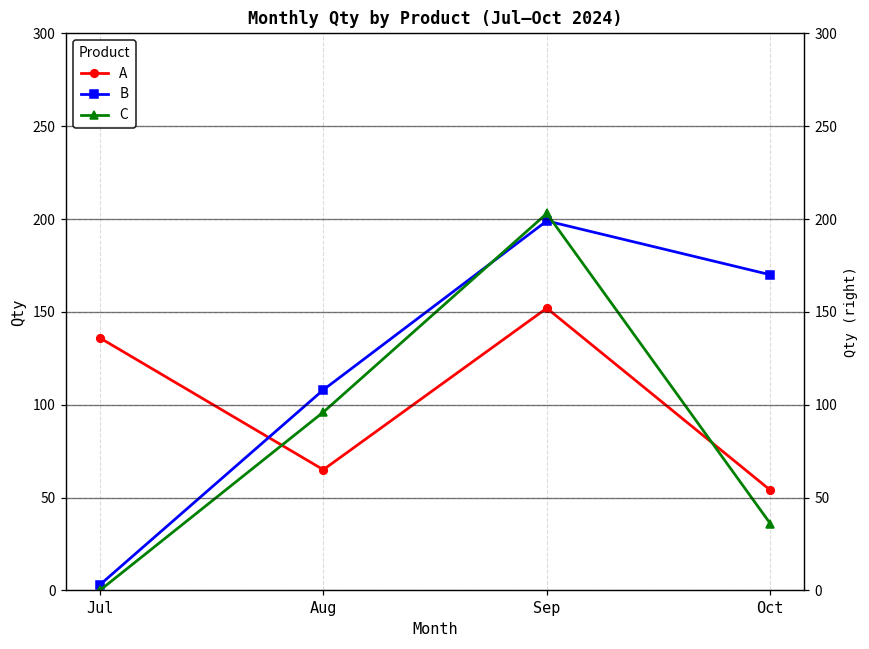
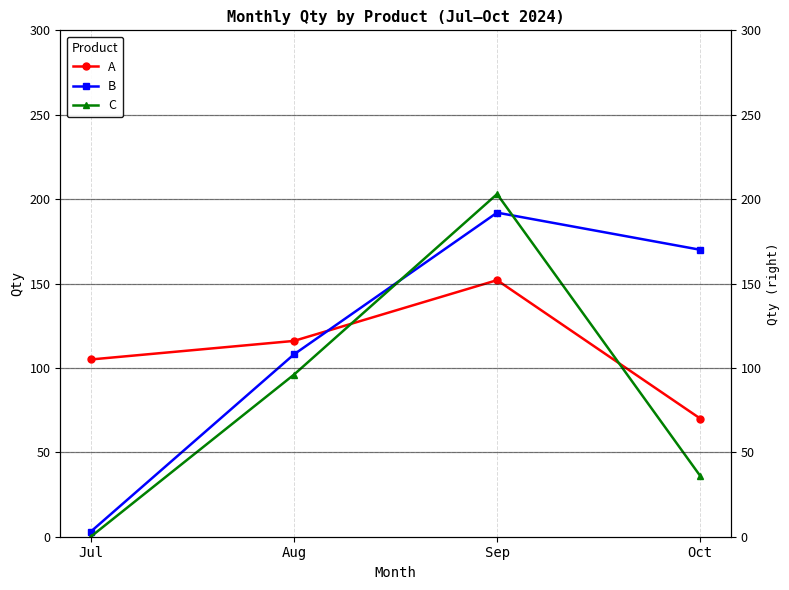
  {
    "A": {
-     "Jul": 136,
-     "Aug": 65,
+     "Jul": 105,
+     "Aug": 116,
      "Sep": 152,
-     "Oct": 54
+     "Oct": 70
    },
    "B": {
      "Jul": 3,
      "Aug": 108,
-     "Sep": 199,
+     "Sep": 192,
      "Oct": 170
    },
    "C": {
      "Jul": 0,
      "Aug": 96,
      "Sep": 203,
      "Oct": 36
    }
  }
